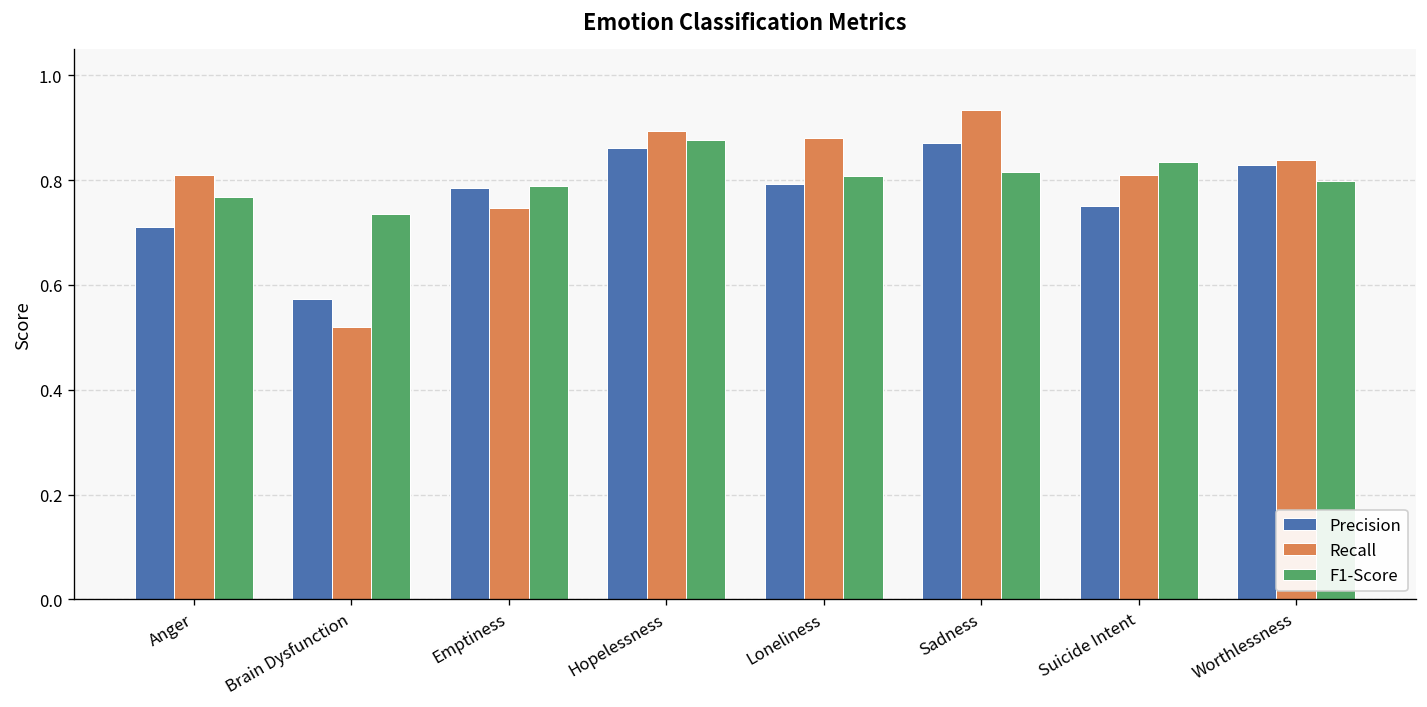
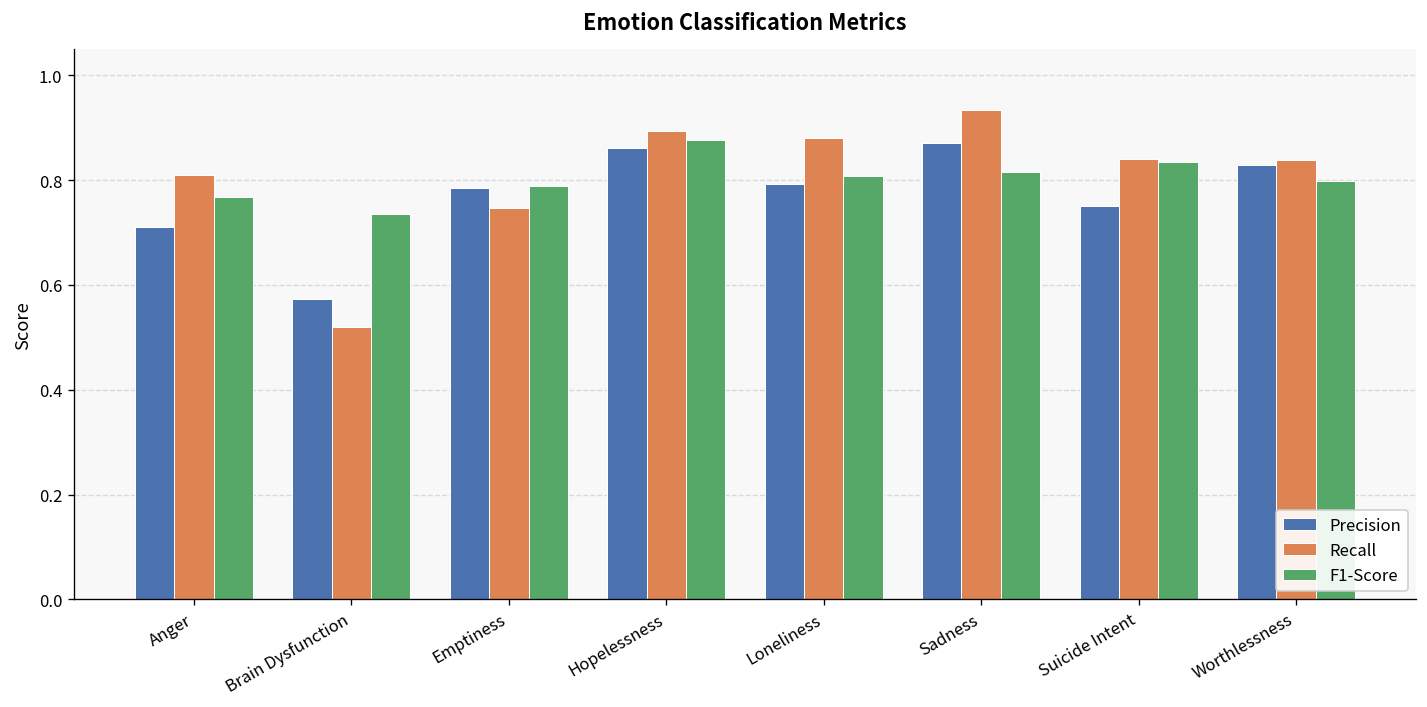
  {
    "Precision": {
      "Anger": 0.71,
      "Brain Dysfunction": 0.57,
      "Emptiness": 0.79,
      "Hopelessness": 0.86,
      "Loneliness": 0.79,
      "Sadness": 0.87,
      "Suicide Intent": 0.75,
      "Worthlessness": 0.83
    },
    "Recall": {
      "Anger": 0.81,
      "Brain Dysfunction": 0.52,
      "Emptiness": 0.75,
      "Hopelessness": 0.89,
      "Loneliness": 0.88,
      "Sadness": 0.93,
-     "Suicide Intent": 0.81,
+     "Suicide Intent": 0.84,
      "Worthlessness": 0.84
    },
    "F1-Score": {
      "Anger": 0.77,
      "Brain Dysfunction": 0.74,
      "Emptiness": 0.79,
      "Hopelessness": 0.88,
      "Loneliness": 0.81,
      "Sadness": 0.82,
      "Suicide Intent": 0.84,
      "Worthlessness": 0.80
    }
  }
